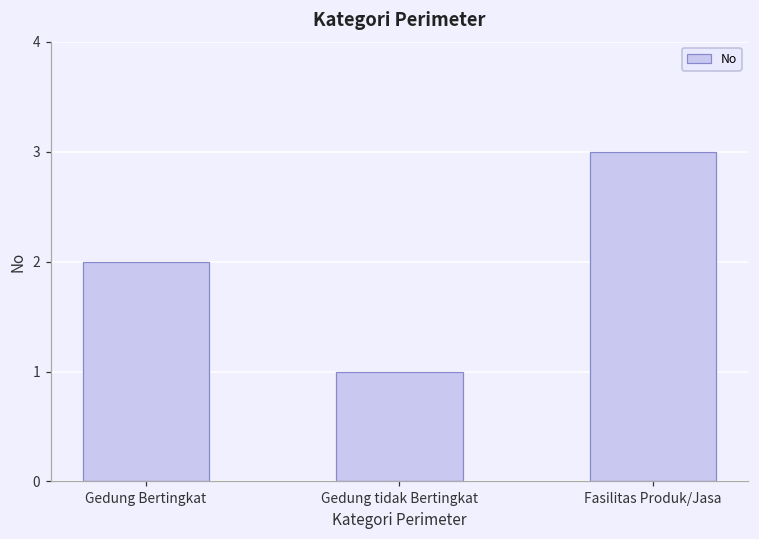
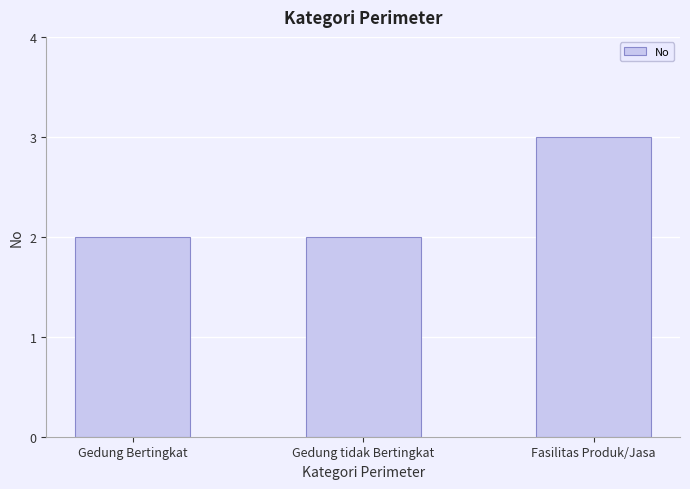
  {
    "Gedung Bertingkat": 2,
-   "Gedung tidak Bertingkat": 1,
+   "Gedung tidak Bertingkat": 2,
    "Fasilitas Produk/Jasa": 3
  }
